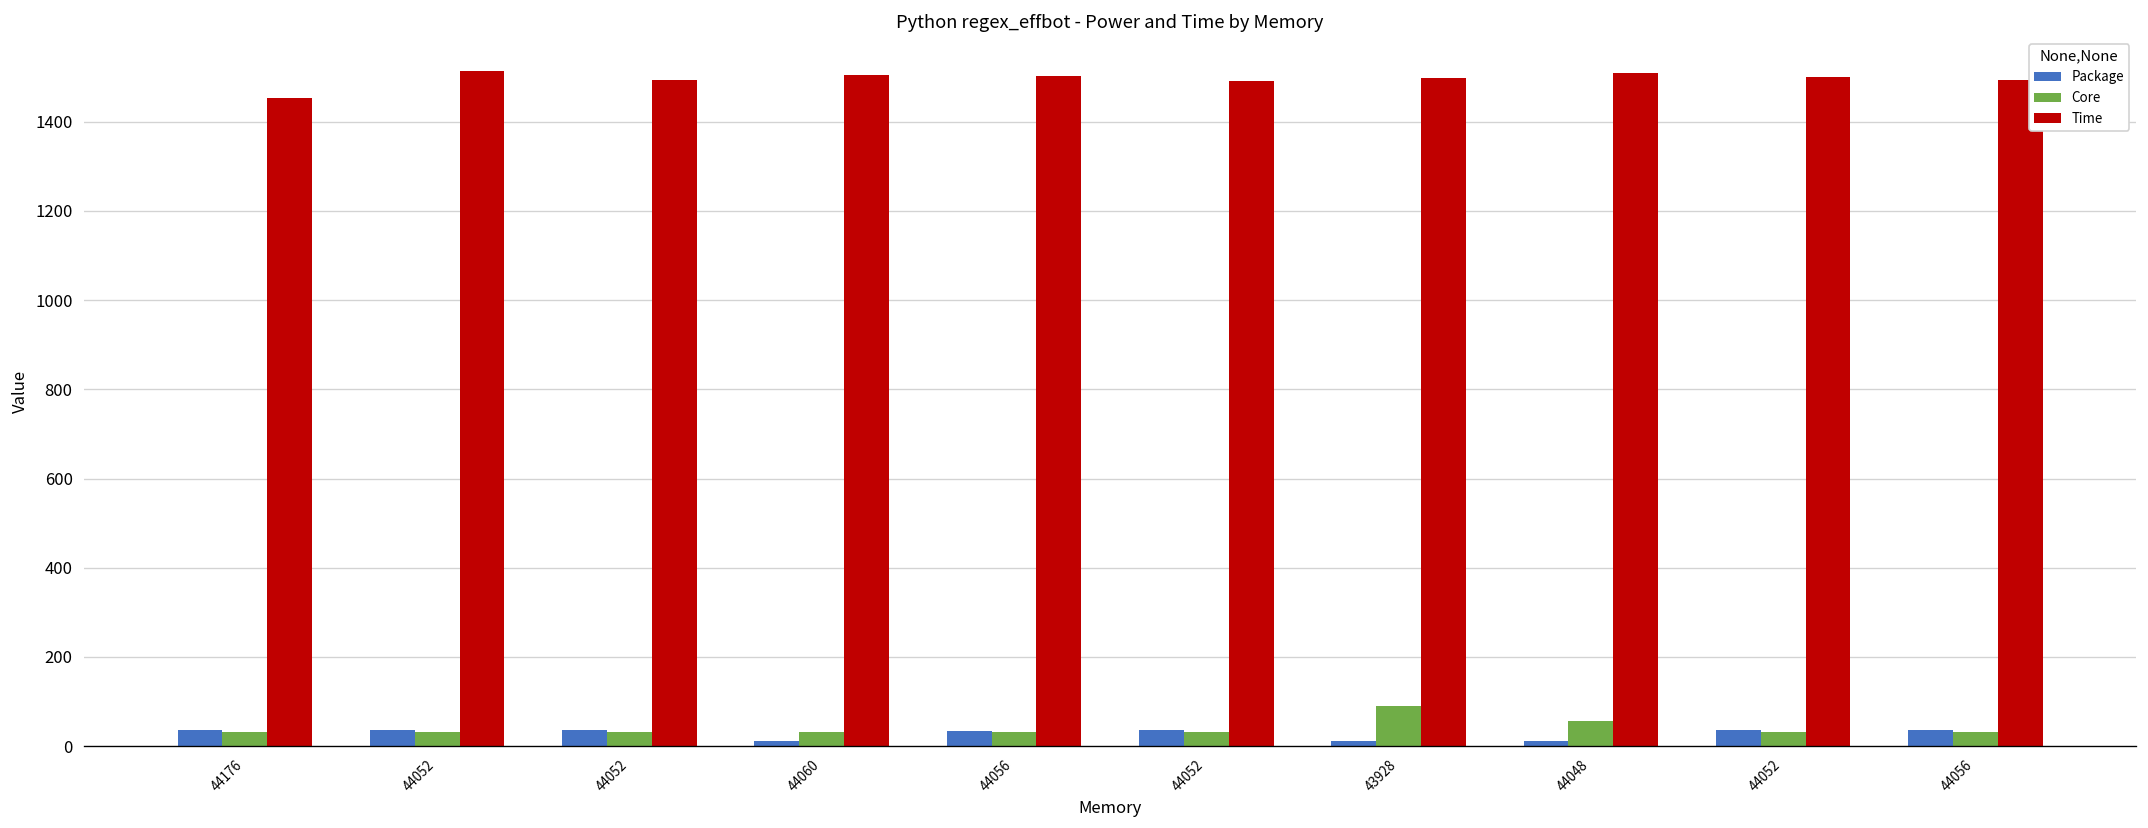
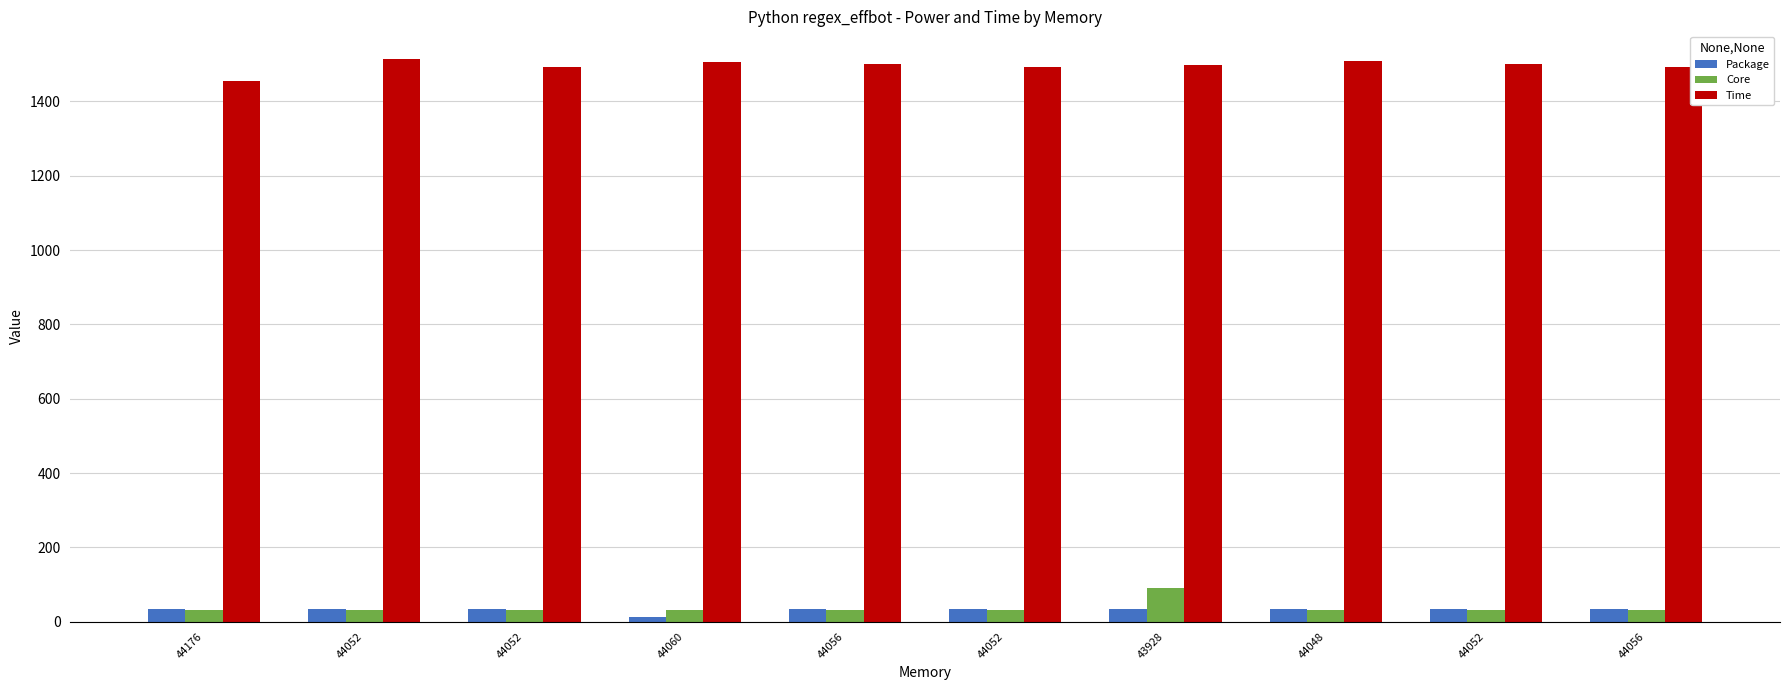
  {
    "Package": {
      "44176": 40,
      "44060": 10,
-     "43928": 10,
-     "44048": 10
+     "43928": 30,
+     "44048": 30
    },
    "Core": {
      "44176": 30,
      "44060": 30,
      "43928": 90,
-     "44048": 60
+     "44048": 30
    },
    "Time": {
      "44176": 1450,
      "44060": 1510,
      "43928": 1500,
      "44048": 1510
    }
  }
